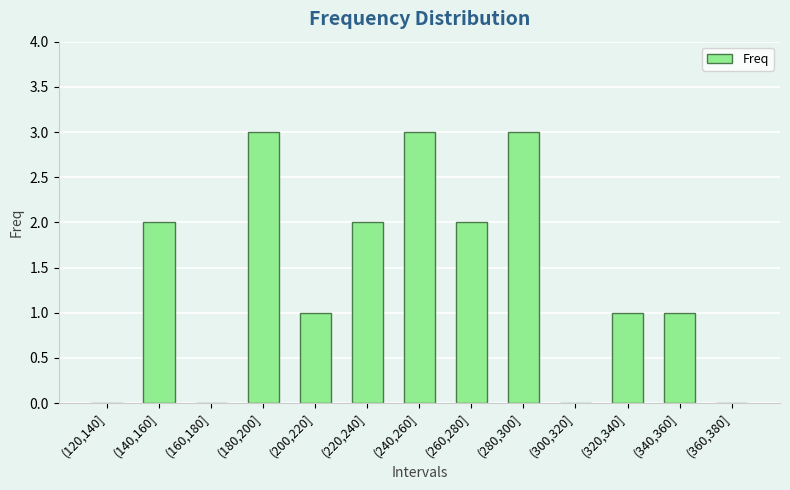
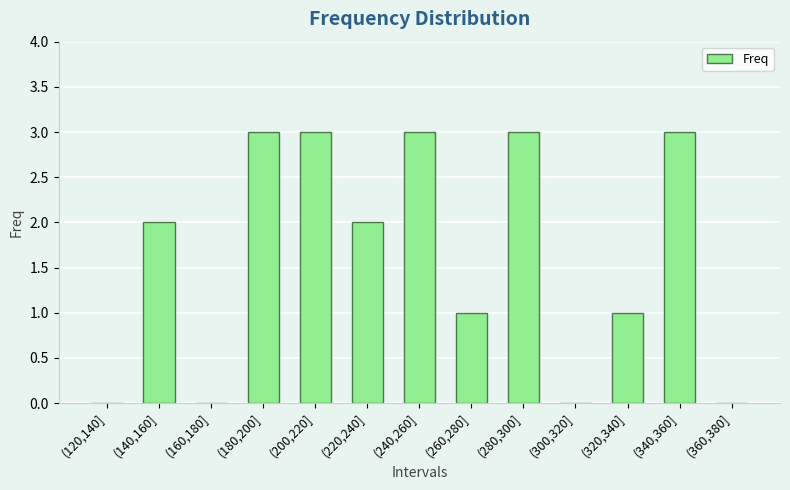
  {
    "(120,140]": 0,
    "(140,160]": 2,
    "(160,180]": 0,
    "(180,200]": 3,
-   "(200,220]": 1,
+   "(200,220]": 3,
    "(220,240]": 2,
    "(240,260]": 3,
-   "(260,280]": 2,
+   "(260,280]": 1,
    "(280,300]": 3,
    "(300,320]": 0,
    "(320,340]": 1,
-   "(340,360]": 1,
+   "(340,360]": 3,
    "(360,380]": 0
  }
